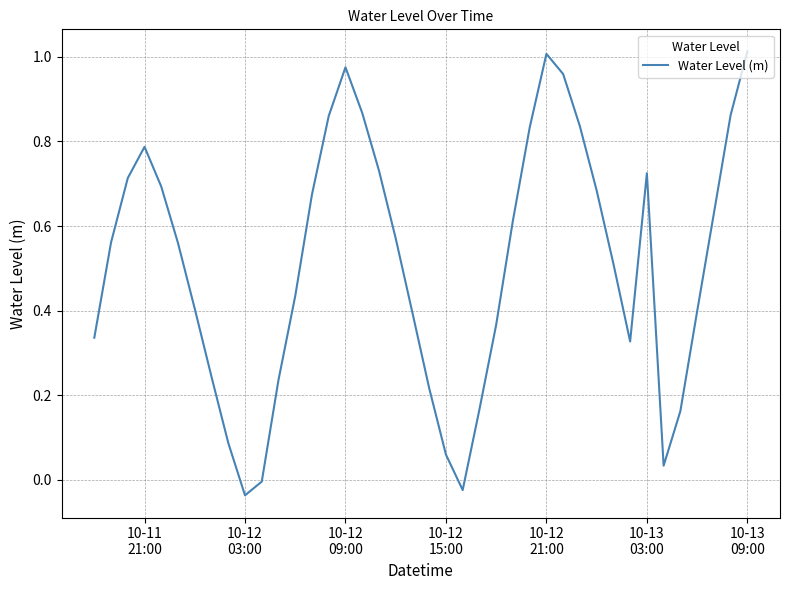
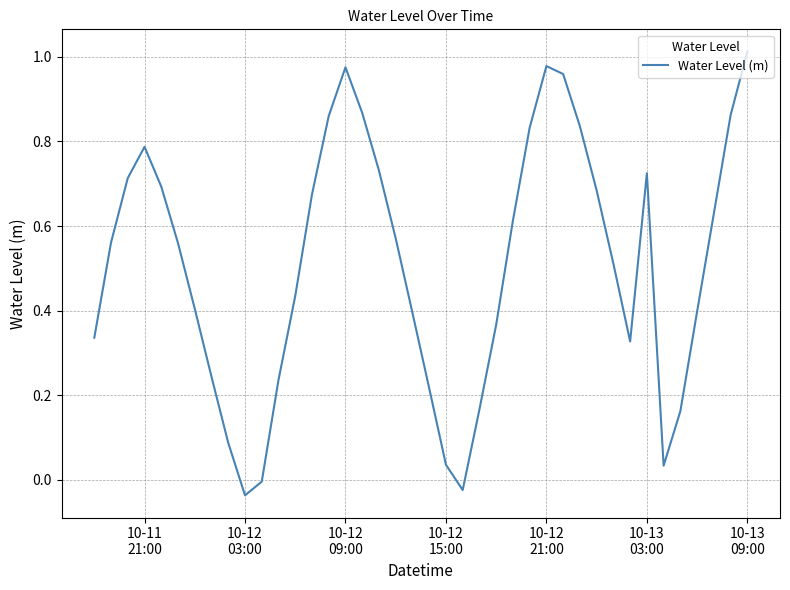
  {
    "10-11 21:00": 0.79,
    "10-12 03:00": -0.04,
    "10-12 09:00": 0.98,
-   "10-12 15:00": 0.06,
-   "10-12 21:00": 1.01,
+   "10-12 15:00": 0.04,
+   "10-12 21:00": 0.98,
    "10-13 03:00": 0.72
  }
